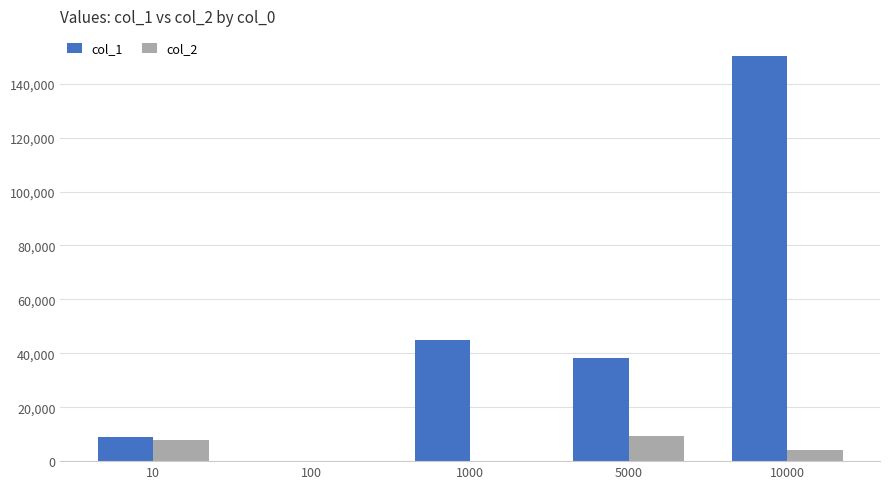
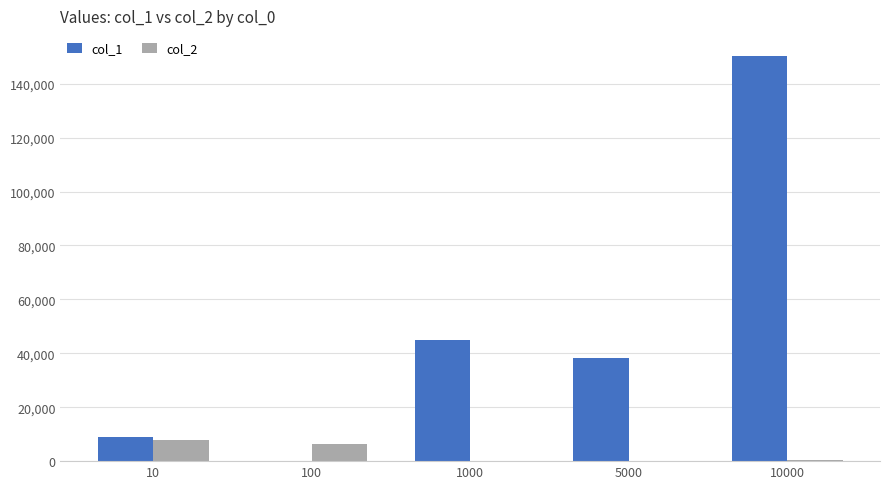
  {
    "col_1": {
      "10": "9,000",
      "1000": "45,000",
      "5000": "38,000",
      "10000": "150,000"
    },
    "col_2": {
      "10": "8,000",
-     "100": "0",
-     "5000": "10,000",
-     "10000": "4,000"
+     "100": "6,000",
+     "5000": "0",
+     "10000": "0"
    }
  }
